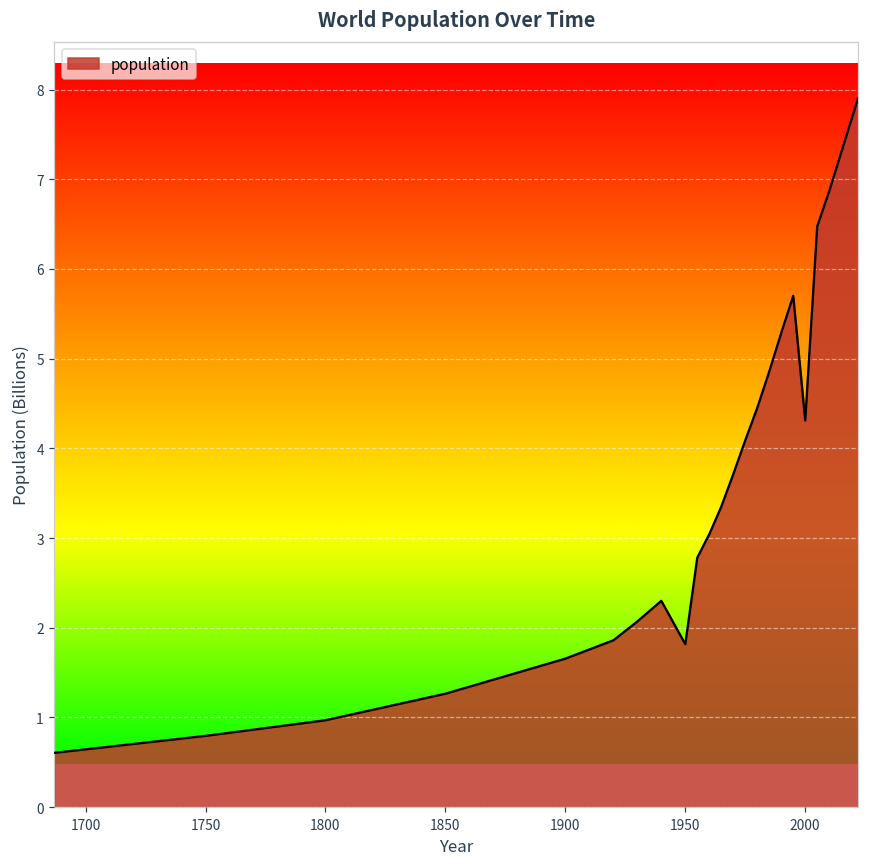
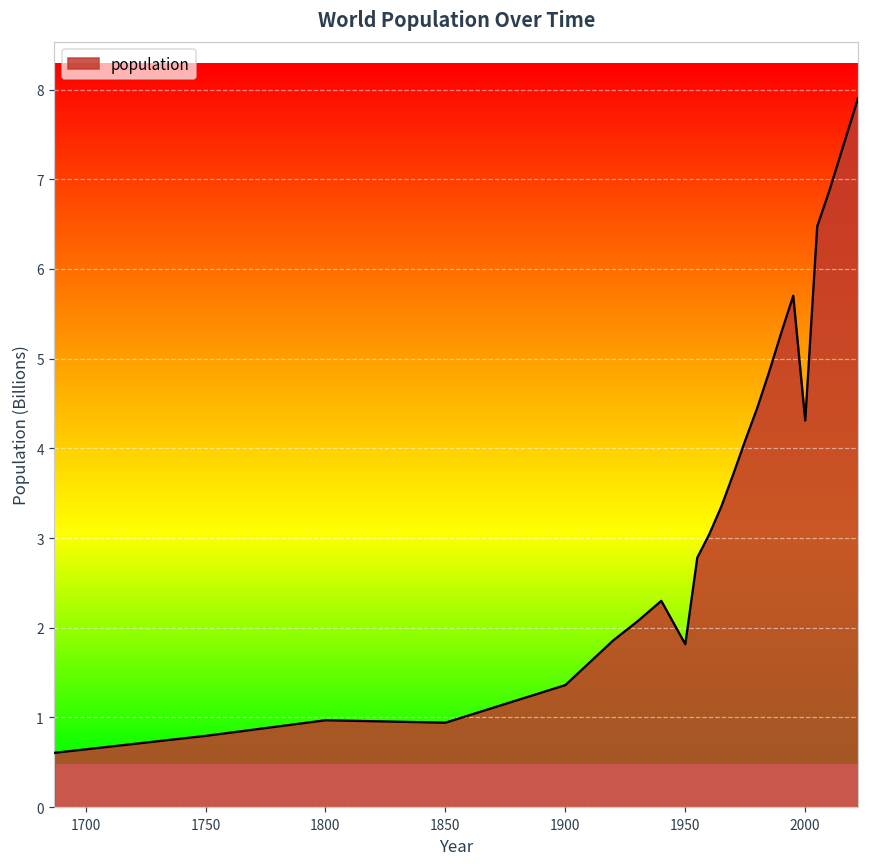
  {
    "1750": 0.8,
    "1800": 1.0,
-   "1850": 1.3,
-   "1900": 1.7,
+   "1850": 0.9,
+   "1900": 1.4,
    "1950": 1.8,
    "2000": 4.3
  }
